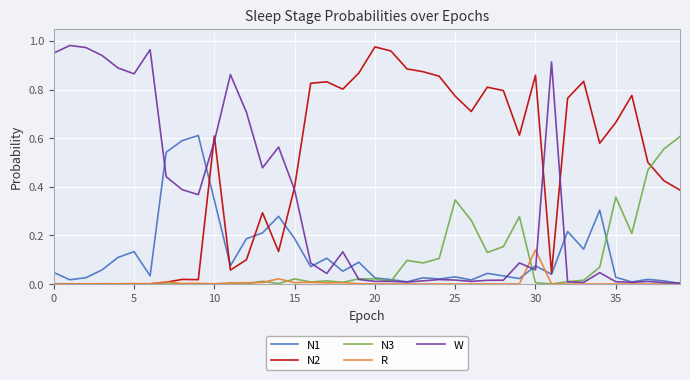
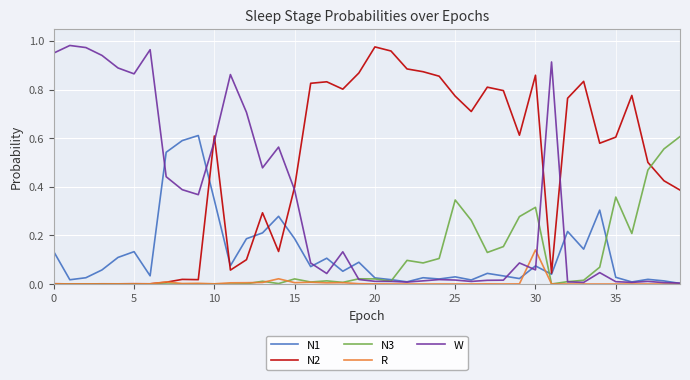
  {
    "N1": {
-     "0": 0.05,
+     "0": 0.13,
      "5": 0.13,
      "10": 0.35,
      "15": 0.19,
      "25": 0.03,
      "30": 0.07,
      "35": 0.03
    },
    "N2": {
      "10": 0.61,
      "15": 0.40,
      "20": 0.98,
      "25": 0.77,
      "30": 0.86,
-     "35": 0.66
+     "35": 0.60
    },
    "N3": {
      "15": 0.02,
      "25": 0.35,
-     "30": 0.01,
+     "30": 0.32,
      "35": 0.36
    },
    "R": {
      "15": 0.01,
      "20": 0.00,
      "25": 0.00,
      "30": 0.14
    },
    "W": {
      "0": 0.95,
      "5": 0.86,
      "10": 0.59,
      "15": 0.39,
      "25": 0.02,
      "30": 0.06
    }
  }
